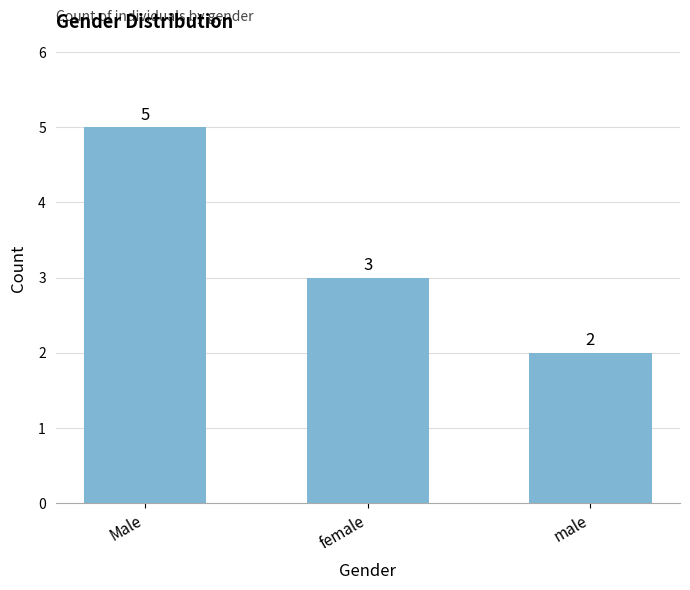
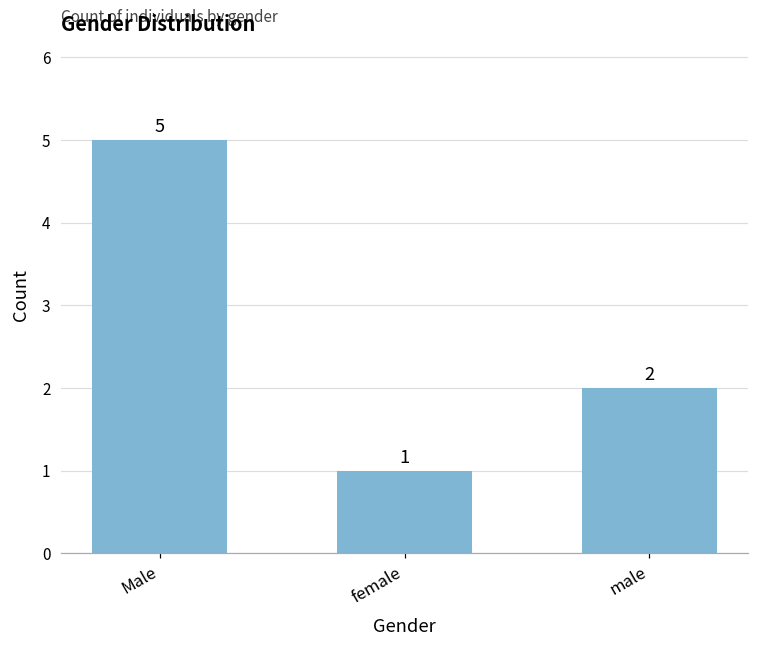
  {
    "Male": 5,
-   "female": 3,
+   "female": 1,
    "male": 2
  }
